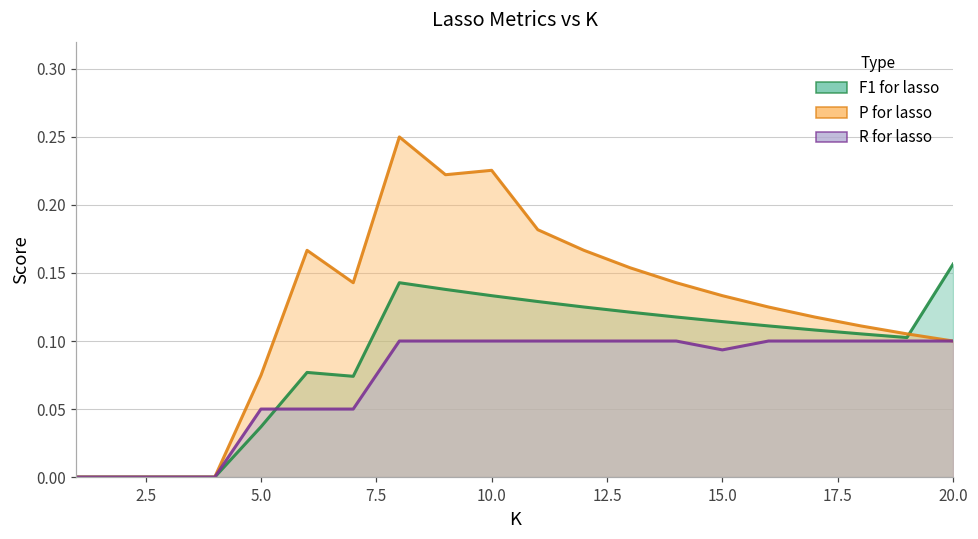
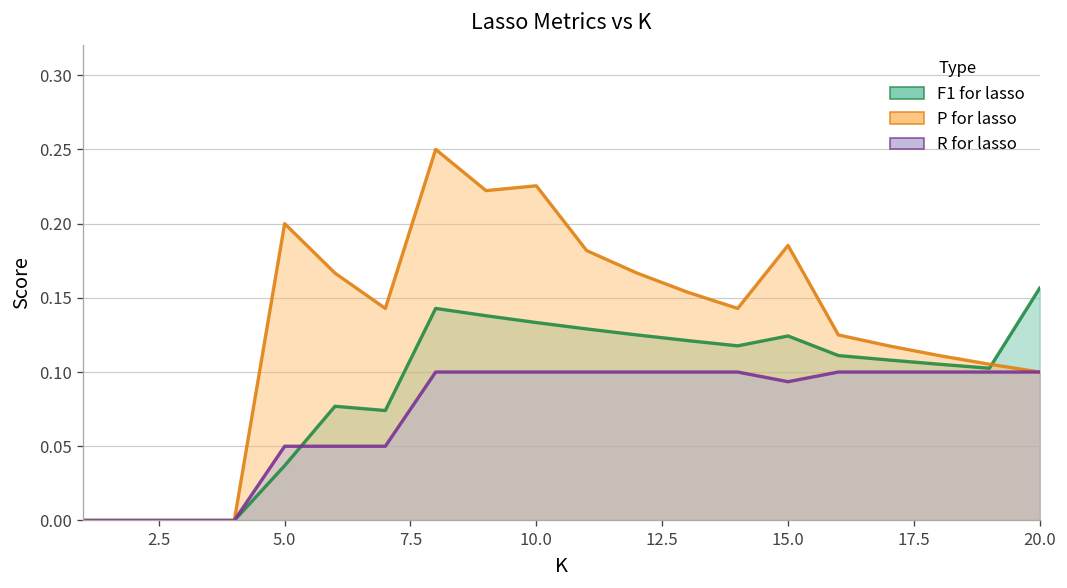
  {
    "F1 for lasso": {
      "5.0": 0.037,
      "10.0": 0.133,
-     "15.0": 0.114,
+     "15.0": 0.124,
      "20.0": 0.157
    },
    "P for lasso": {
-     "5.0": 0.075,
+     "5.0": 0.200,
      "10.0": 0.225,
-     "15.0": 0.133
+     "15.0": 0.185
    },
    "R for lasso": {
      "5.0": 0.050,
      "10.0": 0.100,
      "15.0": 0.093
    }
  }
